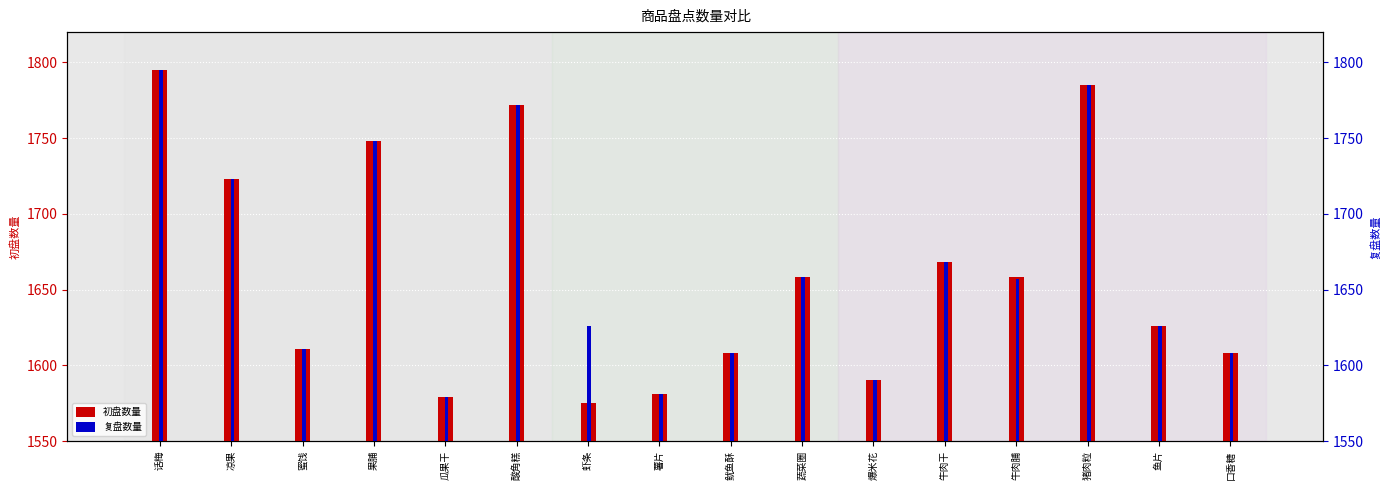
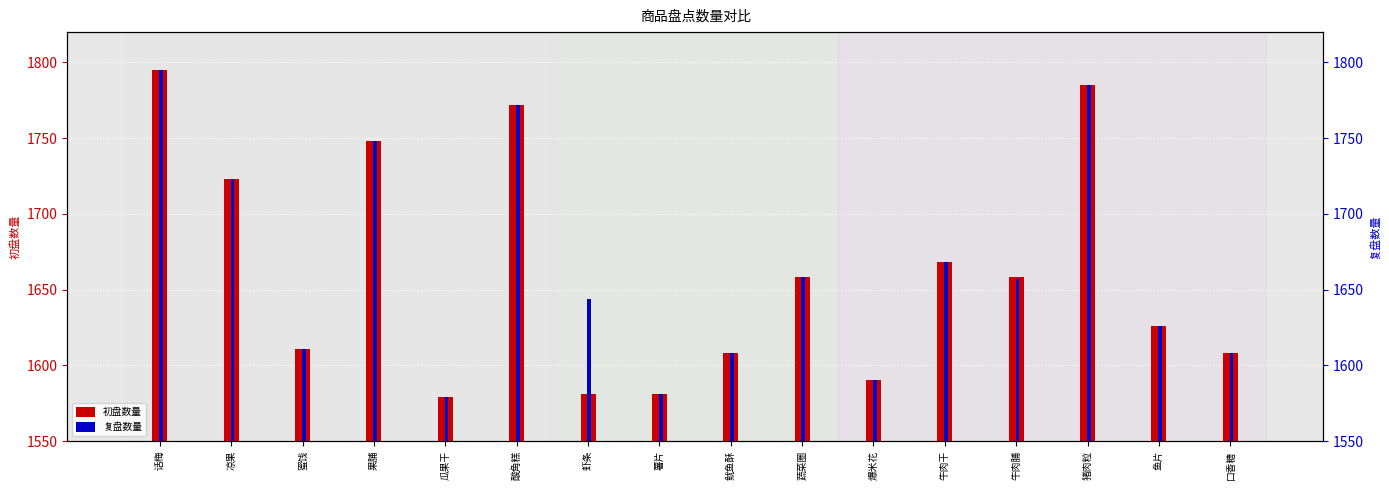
  {
    "初盘数量": {
      "话梅": 1795,
      "凉果": 1723,
      "蜜饯": 1611,
      "果脯": 1748,
      "瓜果干": 1579,
      "酸角糕": 1772,
-     "虾条": 1575,
+     "虾条": 1581,
      "薯片": 1581,
      "鱿鱼酥": 1608,
      "蔬菜圈": 1658,
      "爆米花": 1590,
      "牛肉干": 1668,
      "牛肉脯": 1658,
      "猪肉粒": 1785,
      "鱼片": 1626,
      "口香糖": 1608
    },
    "复盘数量": {
      "话梅": 1795,
      "凉果": 1723,
      "蜜饯": 1611,
      "果脯": 1748,
      "瓜果干": 1579,
      "酸角糕": 1772,
-     "虾条": 1626,
+     "虾条": 1644,
      "薯片": 1581,
      "鱿鱼酥": 1608,
      "蔬菜圈": 1658,
      "爆米花": 1590,
      "牛肉干": 1668,
      "牛肉脯": 1657,
      "猪肉粒": 1785,
      "鱼片": 1626,
      "口香糖": 1608
    }
  }
